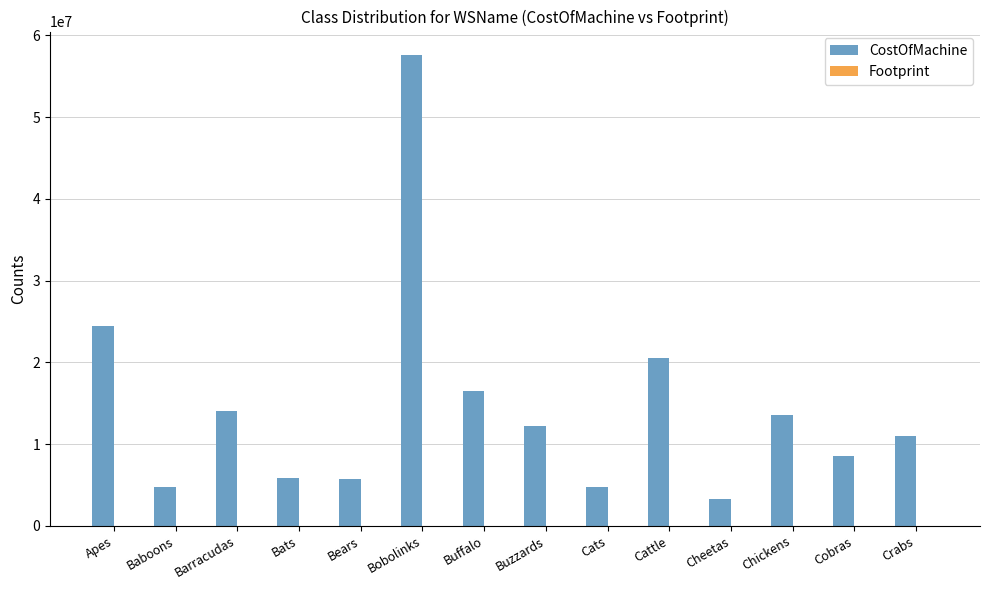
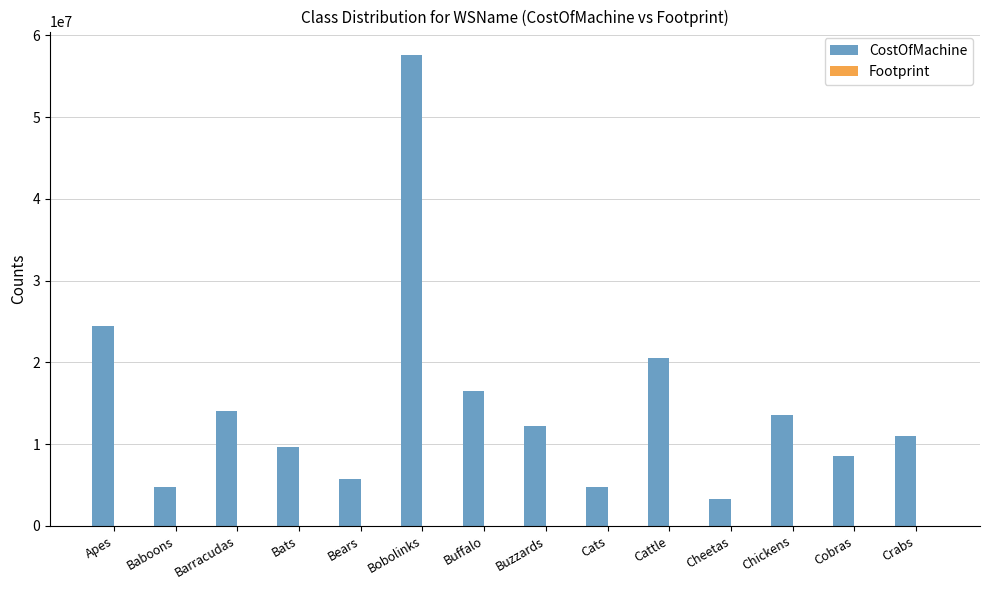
  {
    "CostOfMachine": {
      "Apes": 24000000,
      "Baboons": 5000000,
      "Barracudas": 14000000,
-     "Bats": 6000000,
+     "Bats": 10000000,
      "Bears": 6000000,
      "Bobolinks": 58000000,
      "Buffalo": 17000000,
      "Buzzards": 12000000,
      "Cats": 5000000,
      "Cattle": 21000000,
      "Cheetas": 3000000,
      "Chickens": 14000000,
      "Cobras": 9000000,
      "Crabs": 11000000
    }
  }
